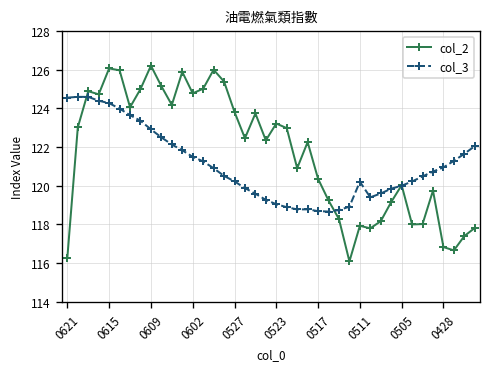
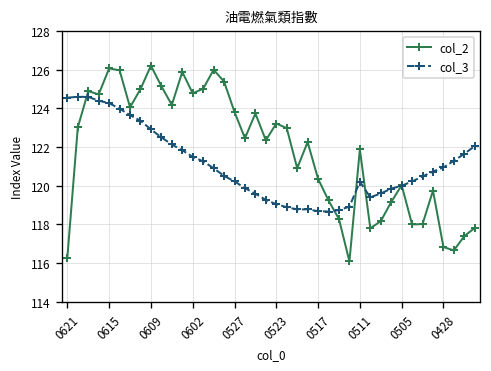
  {
    "col_2": {
      "0621": 116.3,
      "0615": 126.1,
      "0609": 126.2,
      "0602": 124.8,
      "0527": 123.8,
      "0523": 123.2,
      "0517": 120.4,
-     "0511": 117.9,
+     "0511": 121.9,
      "0428": 116.8
    },
    "col_3": {
      "0621": 124.5,
      "0615": 124.3,
      "0609": 122.9,
      "0602": 121.5,
      "0527": 120.2,
      "0523": 119.0,
      "0517": 118.7,
      "0511": 120.2,
      "0428": 120.9
    }
  }
